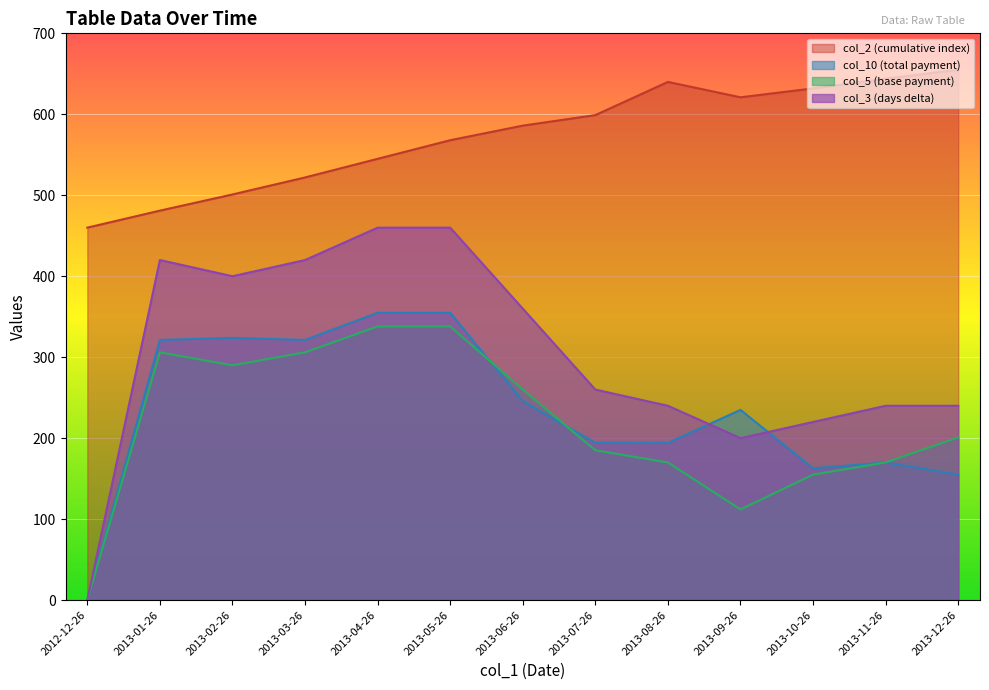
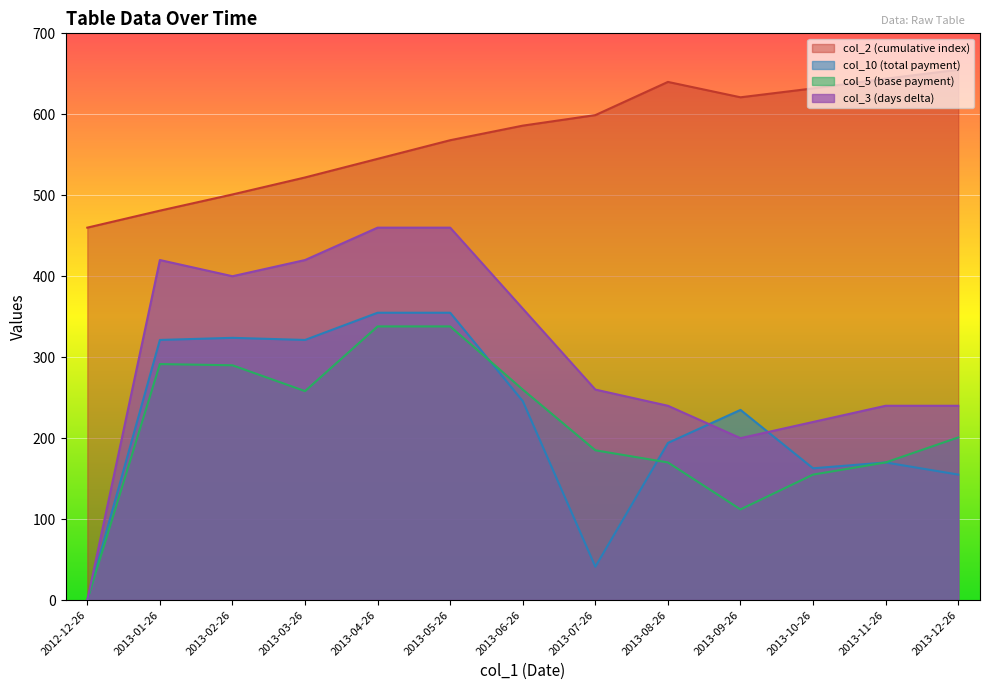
  {
    "col_2 (cumulative index)": {
      "2012-12-26": 460,
      "2013-01-26": 480,
      "2013-02-26": 500,
      "2013-03-26": 520,
      "2013-04-26": 550,
      "2013-05-26": 570,
      "2013-06-26": 590,
      "2013-07-26": 600,
      "2013-08-26": 640,
      "2013-09-26": 620
    },
    "col_10 (total payment)": {
      "2013-01-26": 320,
      "2013-02-26": 320,
      "2013-03-26": 320,
      "2013-04-26": 350,
      "2013-05-26": 350,
      "2013-06-26": 250,
-     "2013-07-26": 190,
+     "2013-07-26": 40,
      "2013-08-26": 190,
      "2013-09-26": 230,
      "2013-10-26": 160,
      "2013-12-26": 160
    },
    "col_5 (base payment)": {
-     "2013-01-26": 310,
+     "2013-01-26": 290,
      "2013-02-26": 290,
-     "2013-03-26": 310,
+     "2013-03-26": 260,
      "2013-04-26": 340,
      "2013-05-26": 340,
      "2013-06-26": 260,
      "2013-07-26": 190,
      "2013-08-26": 170,
      "2013-09-26": 110,
      "2013-10-26": 160,
      "2013-12-26": 200
    },
    "col_3 (days delta)": {
      "2013-01-26": 420,
      "2013-02-26": 400,
      "2013-03-26": 420,
      "2013-04-26": 460,
      "2013-05-26": 460,
      "2013-06-26": 360,
      "2013-07-26": 260,
      "2013-08-26": 240,
      "2013-09-26": 200,
      "2013-10-26": 220,
      "2013-11-26": 240,
      "2013-12-26": 240
    }
  }
